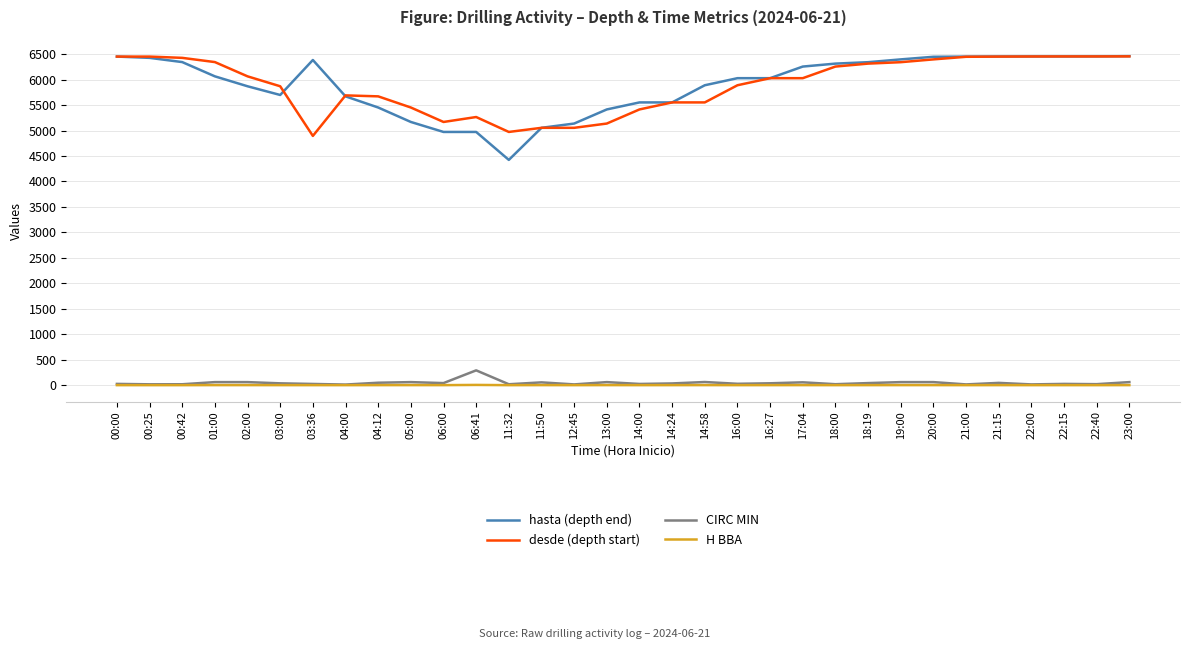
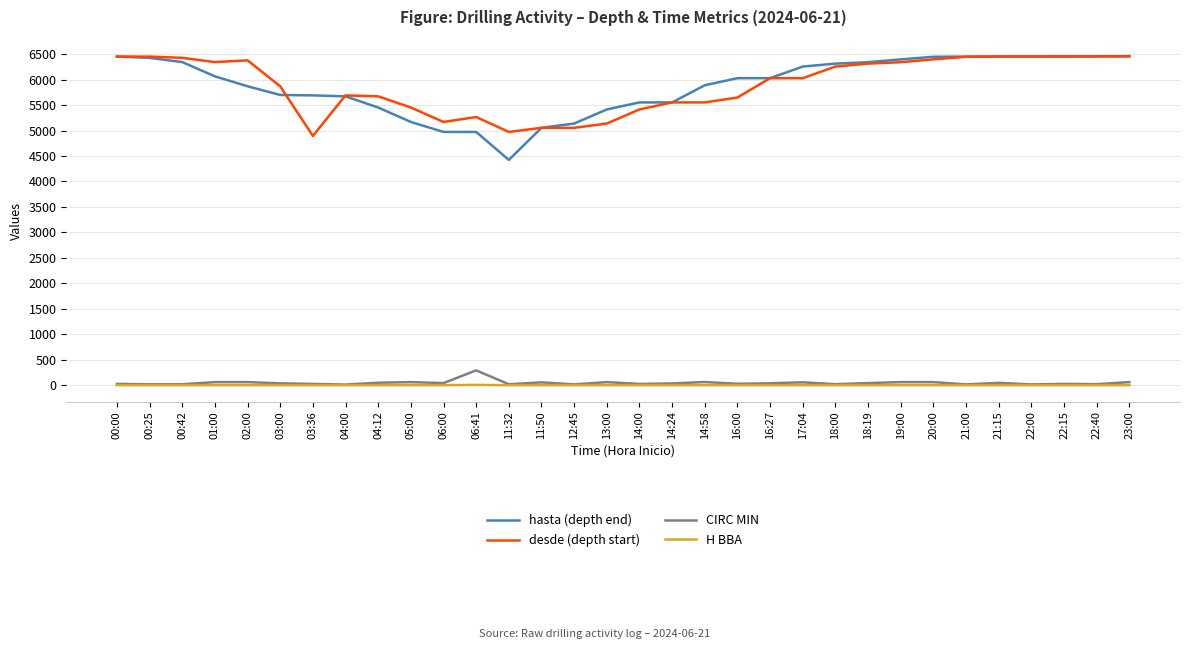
  {
    "hasta (depth end)": {
      "00:42": 6300,
      "01:00": 6100,
      "02:00": 5900,
      "03:00": 5700,
-     "03:36": 6400,
+     "03:36": 5700,
      "04:12": 5500,
      "05:00": 5200,
      "06:00": 5000,
      "06:41": 5000,
      "11:32": 4400,
      "12:45": 5100,
      "13:00": 5400,
      "14:00": 5600,
      "14:58": 5900,
      "16:00": 6000,
      "17:04": 6300,
      "18:00": 6300,
      "19:00": 6400,
      "20:00": 6400
    },
    "desde (depth start)": {
      "00:42": 6400,
      "01:00": 6300,
-     "02:00": 6100,
+     "02:00": 6400,
      "03:00": 5900,
      "03:36": 4900,
      "04:12": 5700,
      "05:00": 5500,
      "06:00": 5200,
      "06:41": 5300,
      "11:32": 5000,
      "12:45": 5100,
      "13:00": 5100,
      "14:00": 5400,
      "14:58": 5600,
-     "16:00": 5900,
+     "16:00": 5600,
      "17:04": 6000,
      "18:00": 6300,
      "19:00": 6300,
      "20:00": 6400
    },
    "CIRC MIN": {
      "01:00": 100,
      "02:00": 100,
      "05:00": 100,
      "06:41": 300,
      "11:50": 100,
      "13:00": 100,
      "14:58": 100,
      "17:04": 100,
      "19:00": 100,
      "20:00": 100,
      "23:00": 100
    },
    "H BBA": {
      "01:00": 0,
      "02:00": 0,
      "05:00": 0,
      "06:41": 0,
      "11:50": 0,
      "13:00": 0,
      "14:58": 0,
      "17:04": 0,
      "19:00": 0,
      "20:00": 0,
      "23:00": 0
    }
  }
